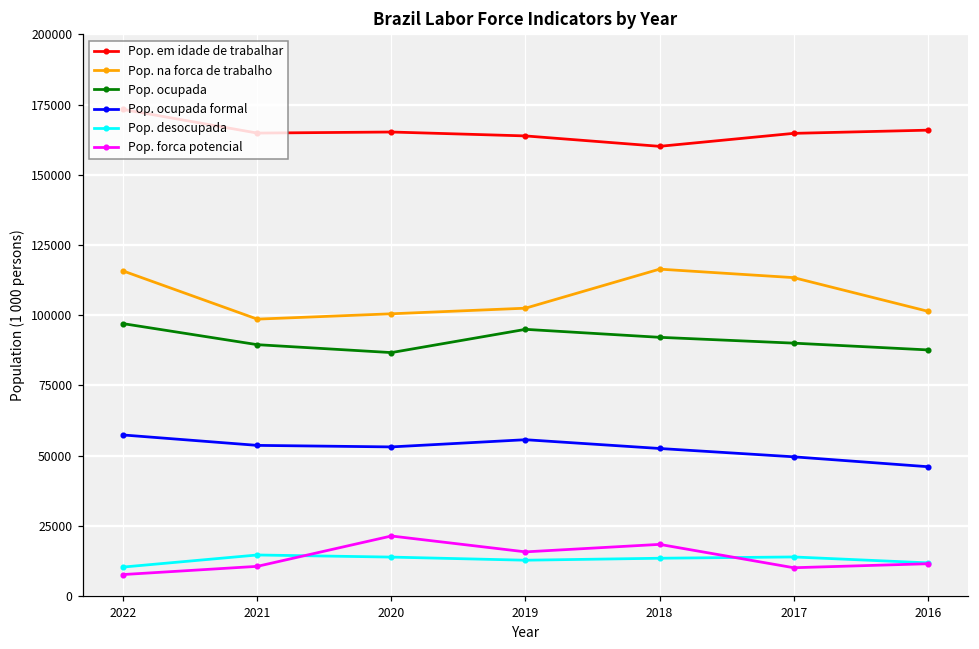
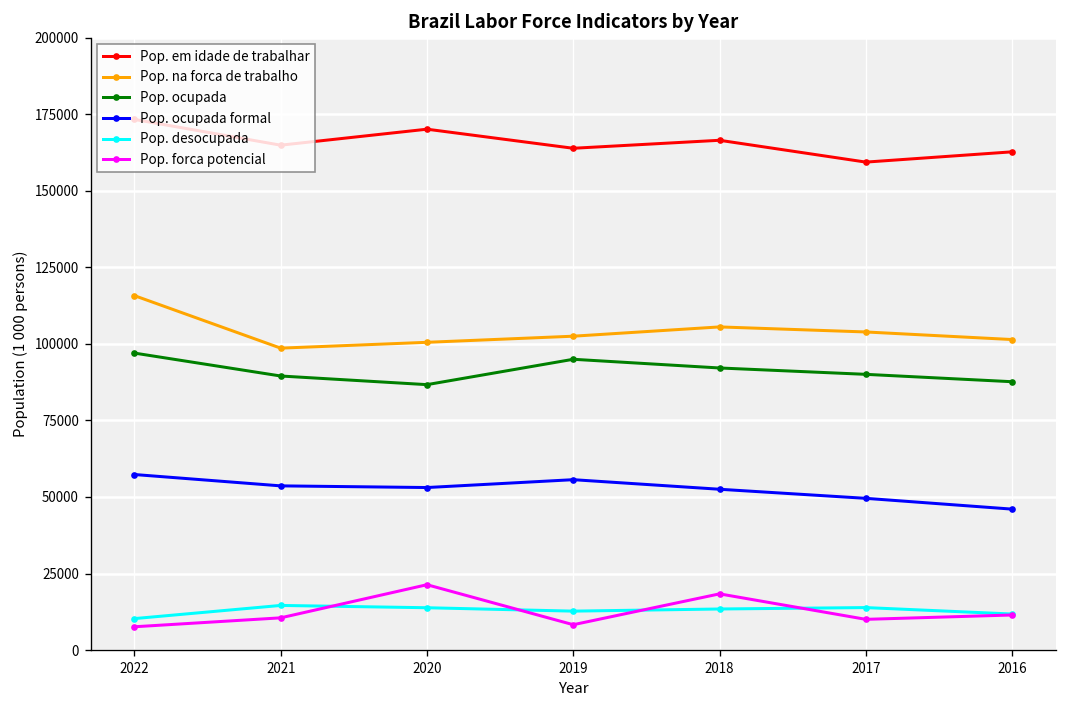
  {
    "Pop. em idade de trabalhar": {
-     "2020": 165000,
+     "2020": 170000,
      "2019": 164000,
-     "2018": 160000,
-     "2017": 165000,
-     "2016": 166000
+     "2018": 166000,
+     "2017": 159000,
+     "2016": 163000
    },
    "Pop. na forca de trabalho": {
      "2022": 116000,
      "2021": 99000,
      "2020": 100000,
      "2019": 102000,
-     "2018": 116000,
-     "2017": 113000,
+     "2018": 106000,
+     "2017": 104000,
      "2016": 101000
    },
    "Pop. ocupada": {
      "2022": 97000,
      "2021": 89000,
      "2020": 87000,
      "2019": 95000,
      "2018": 92000,
      "2017": 90000,
      "2016": 88000
    },
    "Pop. ocupada formal": {
      "2022": 57000,
      "2021": 54000,
      "2020": 53000,
      "2019": 56000,
      "2018": 53000,
      "2017": 50000,
      "2016": 46000
    },
    "Pop. desocupada": {
      "2022": 10000,
      "2021": 15000,
      "2020": 14000,
      "2019": 13000,
      "2018": 13000,
      "2017": 14000
    },
    "Pop. forca potencial": {
      "2022": 8000,
      "2021": 11000,
      "2020": 21000,
-     "2019": 16000,
+     "2019": 8000,
      "2018": 18000,
      "2017": 10000
    }
  }
